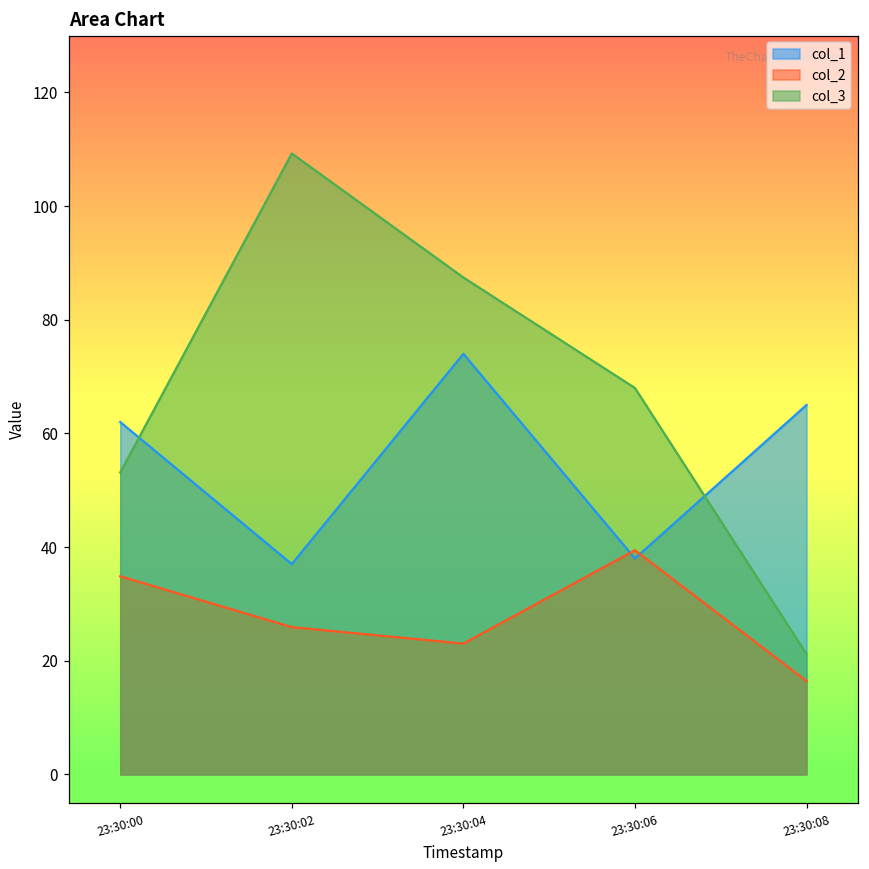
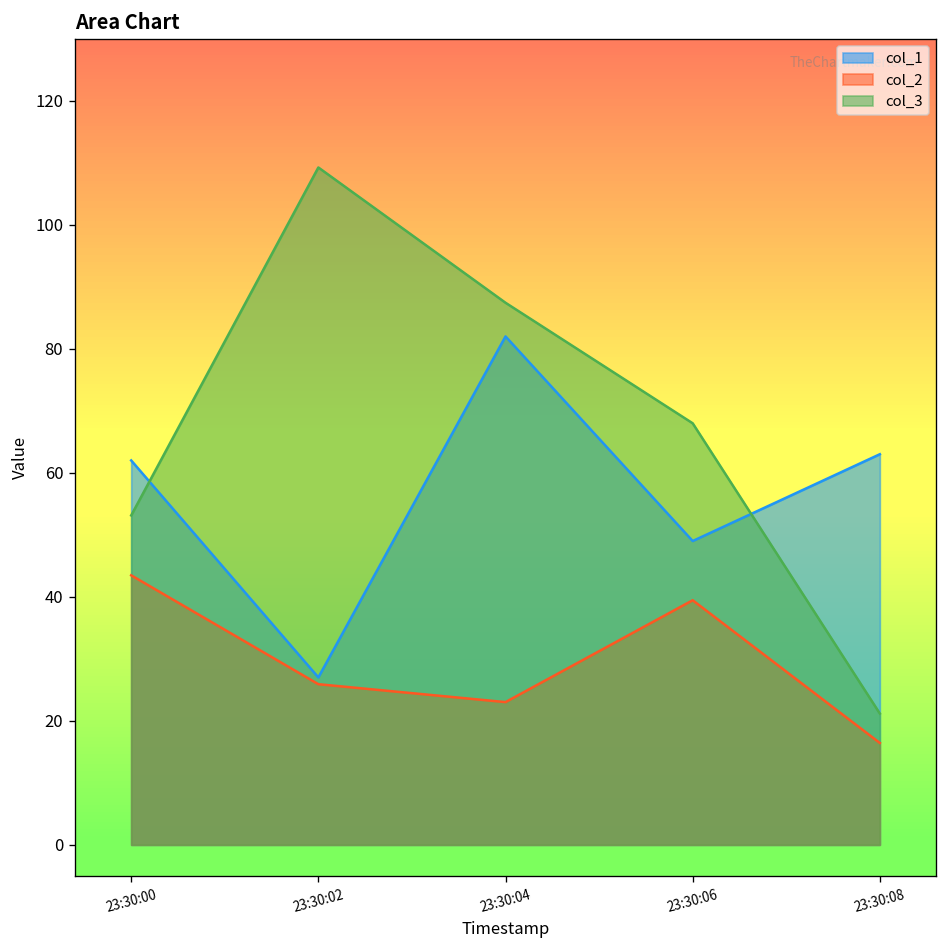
  {
    "col_1": {
      "23:30:00": 62,
-     "23:30:02": 37,
-     "23:30:04": 74,
-     "23:30:06": 38,
-     "23:30:08": 65
+     "23:30:02": 27,
+     "23:30:04": 82,
+     "23:30:06": 49,
+     "23:30:08": 63
    },
    "col_2": {
-     "23:30:00": 35,
+     "23:30:00": 43,
      "23:30:02": 26,
      "23:30:04": 23,
      "23:30:06": 39,
      "23:30:08": 16
    },
    "col_3": {
      "23:30:00": 53,
      "23:30:02": 109,
      "23:30:04": 87,
      "23:30:06": 68,
      "23:30:08": 21
    }
  }
